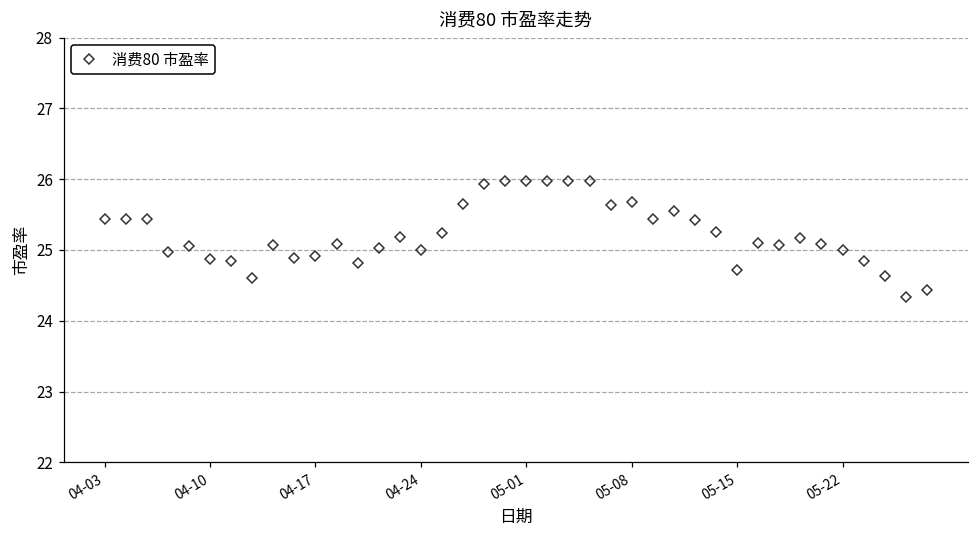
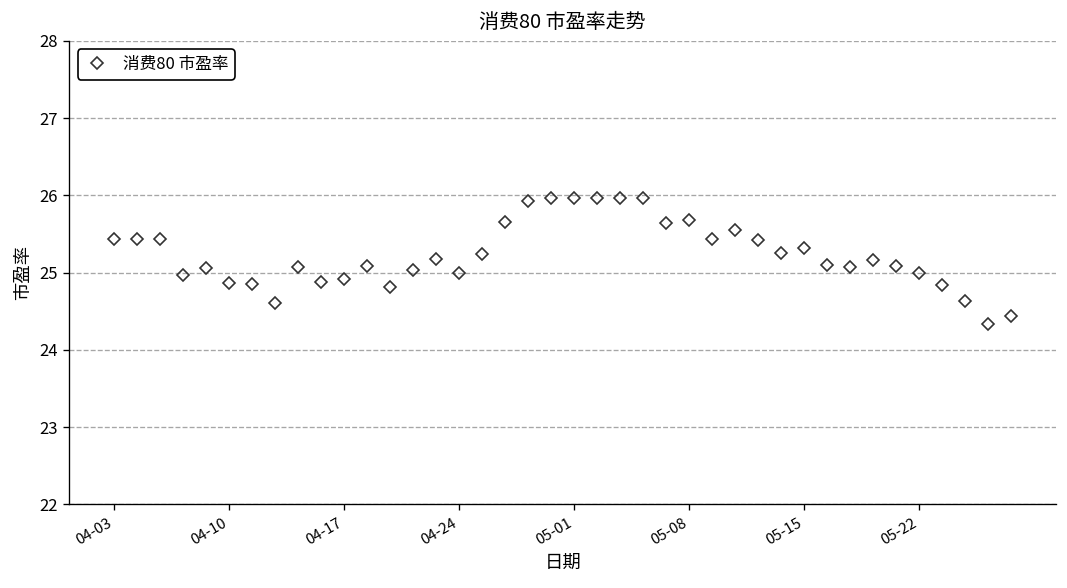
  {
    "04-03": 25.4,
    "04-10": 24.9,
    "04-17": 24.9,
    "04-24": 25.0,
    "05-01": 26.0,
    "05-08": 25.7,
-   "05-15": 24.7,
+   "05-15": 25.3,
    "05-22": 25.0
  }
